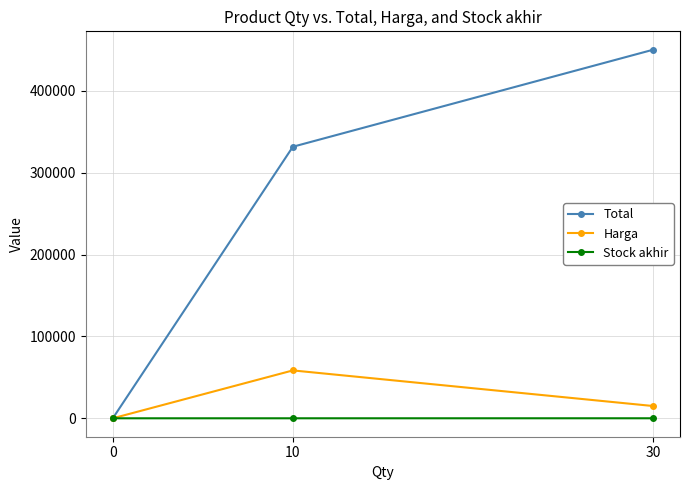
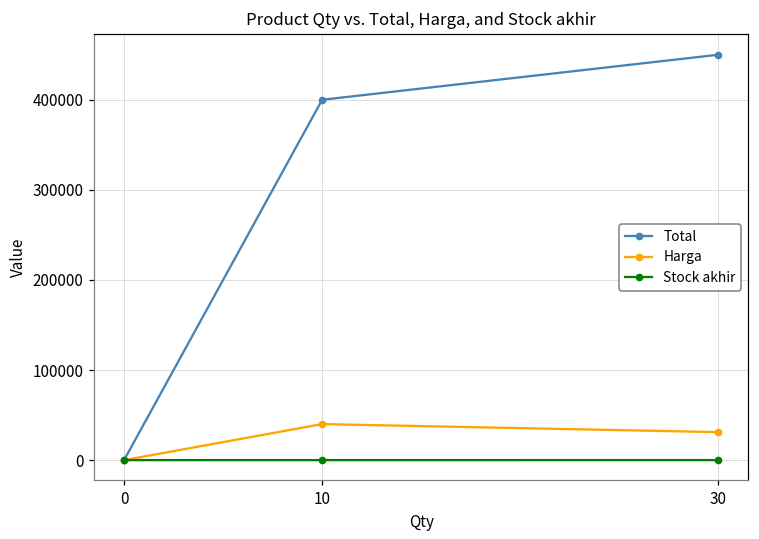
  {
    "Total": {
-     "10": 330000,
+     "10": 400000,
      "30": 450000
    },
    "Harga": {
-     "10": 60000,
-     "30": 20000
+     "10": 40000,
+     "30": 30000
    },
    "Stock akhir": {
      "10": 0,
      "30": 0
    }
  }
